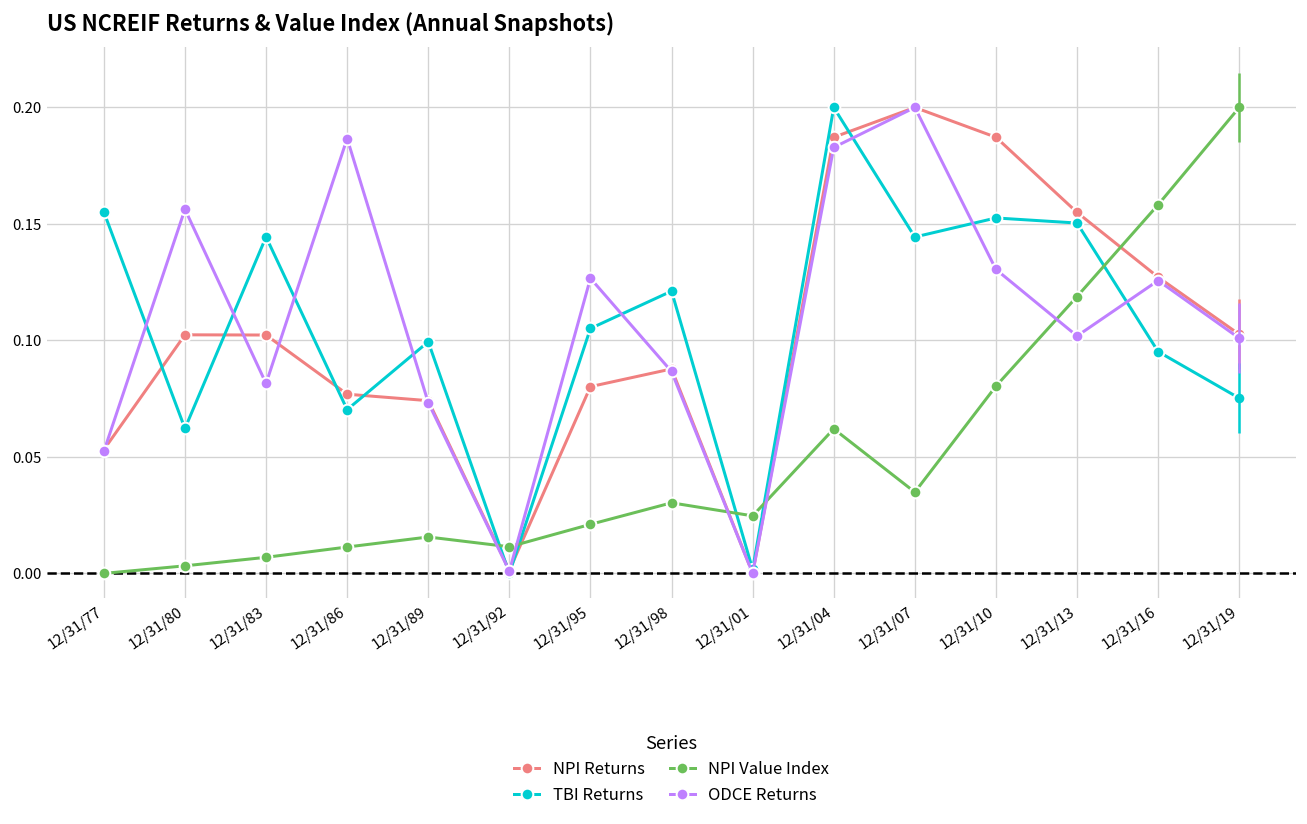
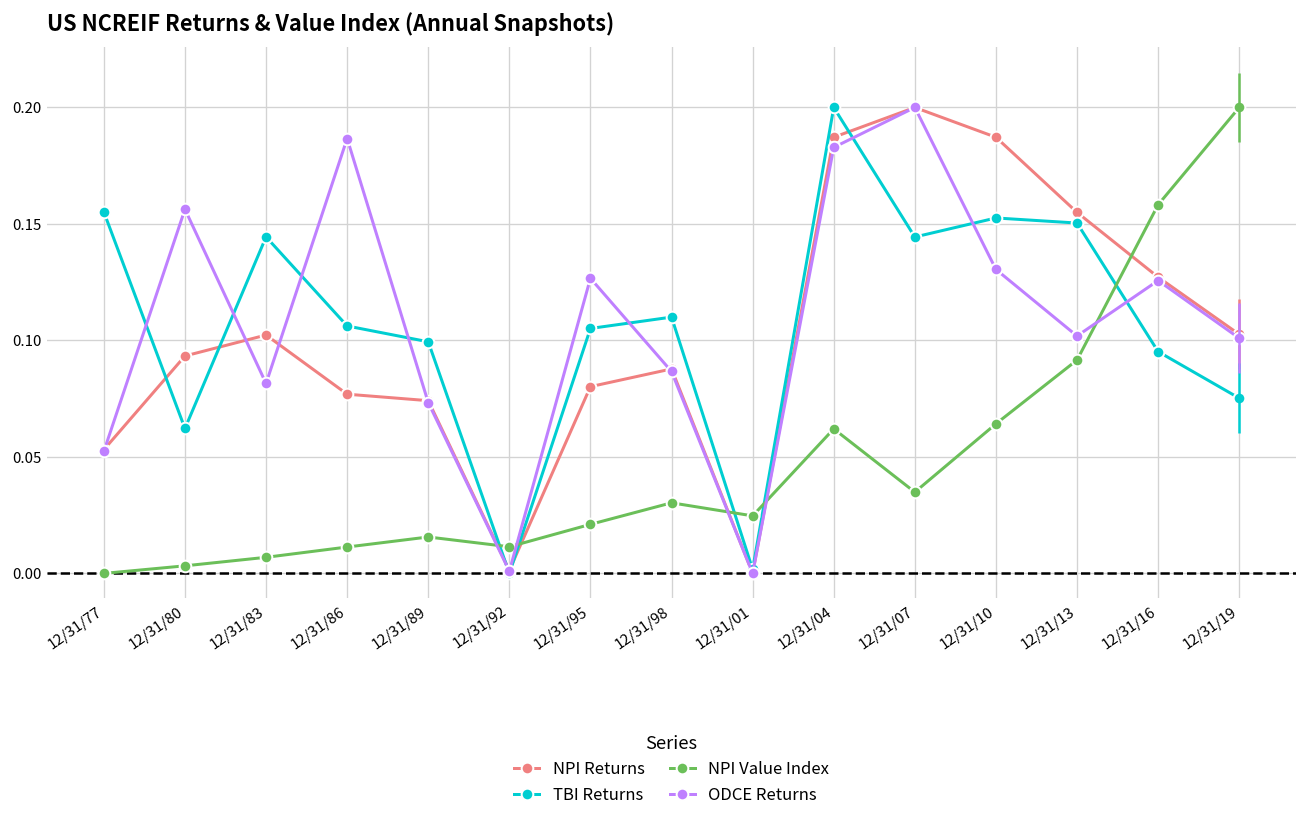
  {
    "NPI Returns": {
-     "12/31/80": 0.102,
+     "12/31/80": 0.093,
      "12/31/83": 0.102,
      "12/31/86": 0.077,
      "12/31/95": 0.080,
      "12/31/04": 0.187,
      "12/31/10": 0.187,
      "12/31/13": 0.155,
      "12/31/16": 0.127,
      "12/31/19": 0.103
    },
    "TBI Returns": {
      "12/31/77": 0.155,
      "12/31/80": 0.062,
      "12/31/83": 0.144,
-     "12/31/86": 0.070,
+     "12/31/86": 0.106,
      "12/31/89": 0.099,
      "12/31/95": 0.105,
-     "12/31/98": 0.121,
+     "12/31/98": 0.110,
      "12/31/01": 0.002,
      "12/31/04": 0.200,
      "12/31/07": 0.144,
      "12/31/10": 0.153,
      "12/31/13": 0.150,
      "12/31/16": 0.095,
      "12/31/19": 0.075
    },
    "NPI Value Index": {
      "12/31/77": 0.000,
      "12/31/80": 0.003,
      "12/31/83": 0.007,
      "12/31/86": 0.011,
      "12/31/89": 0.016,
      "12/31/92": 0.011,
      "12/31/95": 0.021,
      "12/31/98": 0.030,
      "12/31/01": 0.025,
      "12/31/04": 0.062,
      "12/31/07": 0.035,
-     "12/31/10": 0.080,
-     "12/31/13": 0.119,
+     "12/31/10": 0.064,
+     "12/31/13": 0.092,
      "12/31/16": 0.158,
      "12/31/19": 0.200
    },
    "ODCE Returns": {
      "12/31/80": 0.156,
      "12/31/83": 0.082,
      "12/31/86": 0.187,
      "12/31/95": 0.127,
      "12/31/04": 0.183,
      "12/31/10": 0.130,
      "12/31/13": 0.102,
      "12/31/16": 0.126,
      "12/31/19": 0.101
    }
  }
